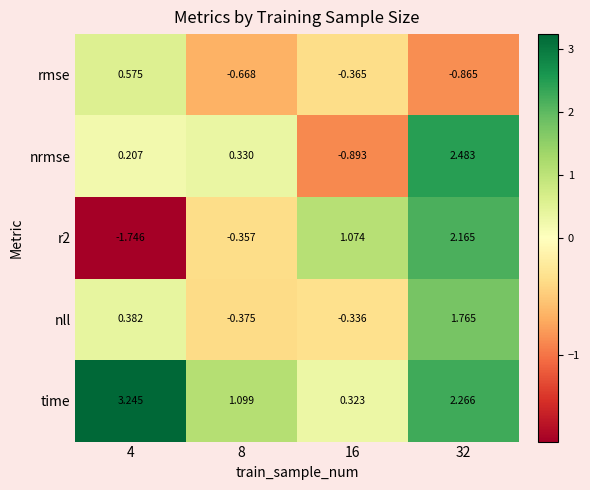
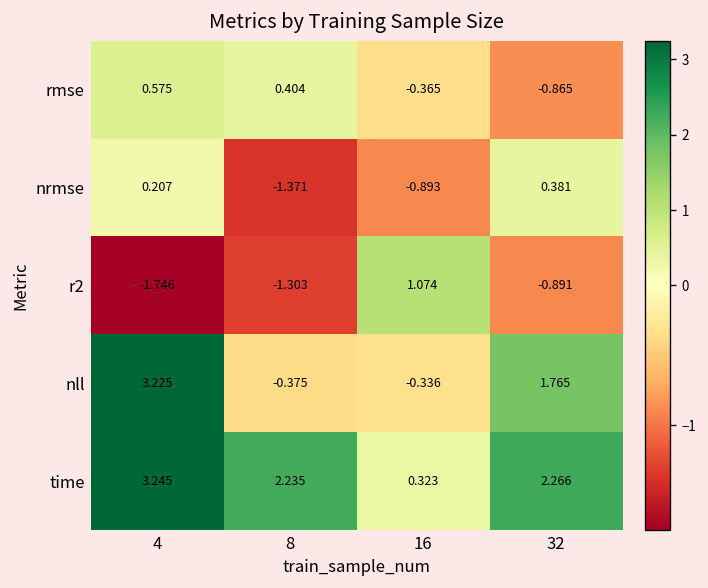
  {
    "rmse": {
      "4": 0.575,
-     "8": -0.668,
+     "8": 0.404,
      "16": -0.365,
      "32": -0.865
    },
    "nrmse": {
      "4": 0.207,
-     "8": 0.330,
+     "8": -1.371,
      "16": -0.893,
-     "32": 2.483
+     "32": 0.381
    },
    "r2": {
      "4": -1.746,
-     "8": -0.357,
+     "8": -1.303,
      "16": 1.074,
-     "32": 2.165
+     "32": -0.891
    },
    "nll": {
-     "4": 0.382,
+     "4": 3.225,
      "8": -0.375,
      "16": -0.336,
      "32": 1.765
    },
    "time": {
      "4": 3.245,
-     "8": 1.099,
+     "8": 2.235,
      "16": 0.323,
      "32": 2.266
    }
  }
